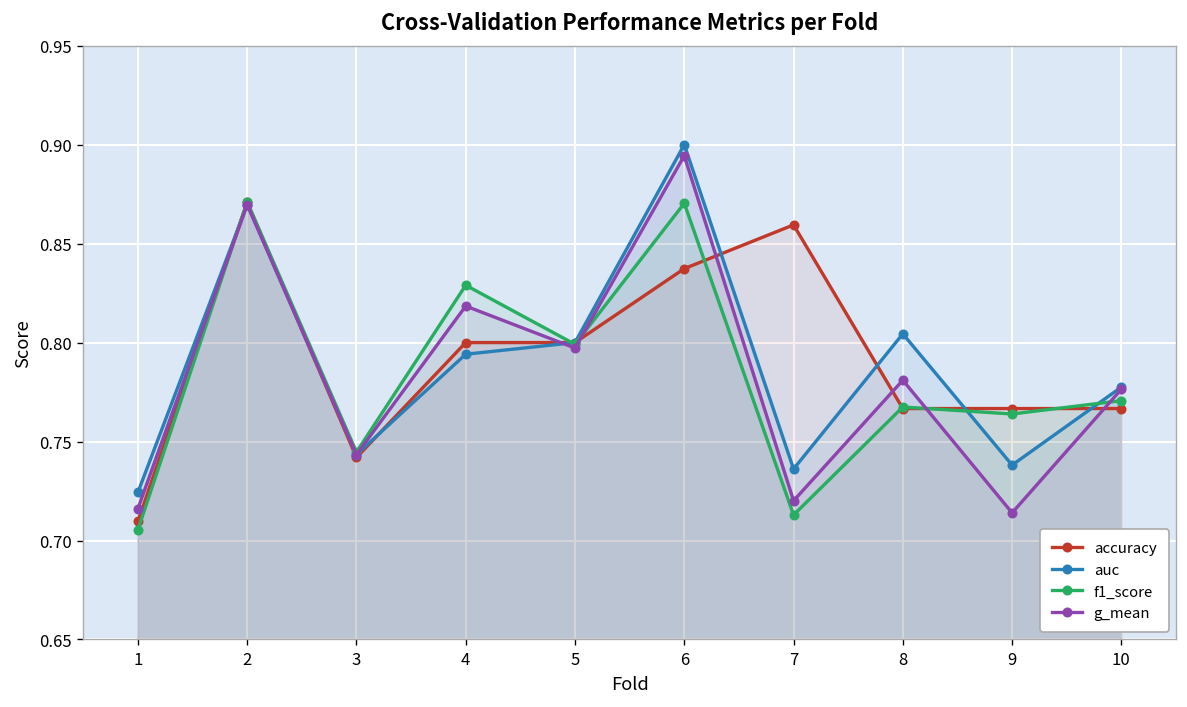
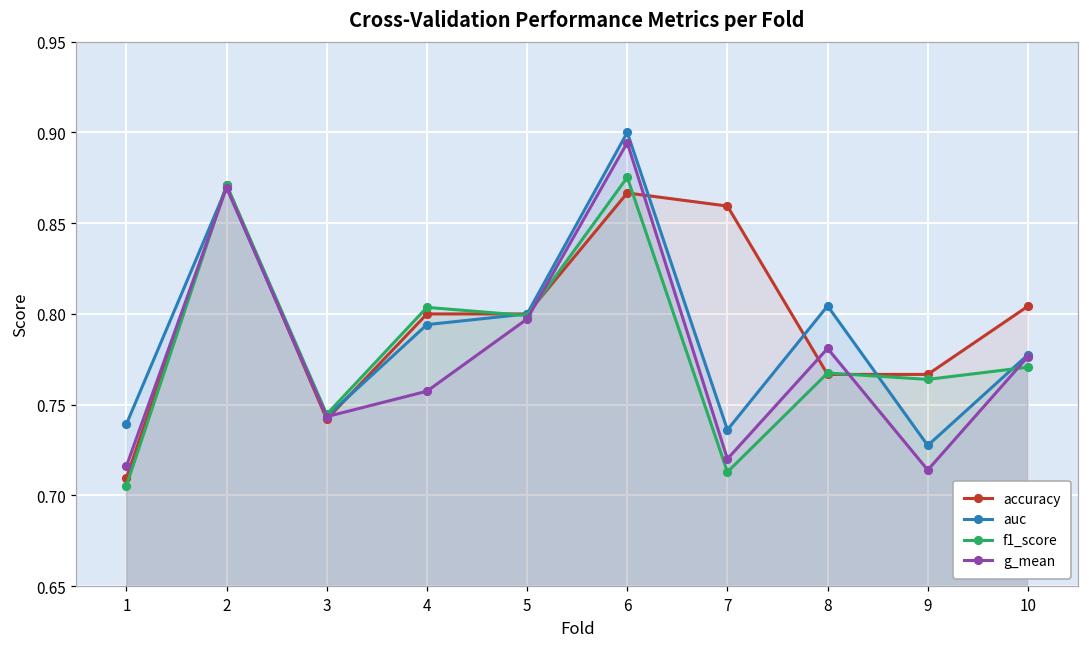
  {
    "accuracy": {
      "1": 0.710,
      "4": 0.800,
-     "6": 0.837,
+     "6": 0.867,
      "7": 0.859,
      "9": 0.767,
-     "10": 0.767
+     "10": 0.804
    },
    "auc": {
-     "1": 0.724,
+     "1": 0.739,
      "4": 0.794,
      "6": 0.900,
      "7": 0.736,
      "8": 0.804,
-     "9": 0.738
+     "9": 0.728
    },
    "f1_score": {
      "1": 0.705,
-     "4": 0.829,
-     "6": 0.870,
+     "4": 0.804,
+     "6": 0.875,
      "7": 0.713,
      "9": 0.764,
      "10": 0.771
    },
    "g_mean": {
      "1": 0.716,
-     "4": 0.818,
+     "4": 0.757,
      "5": 0.797,
      "6": 0.894,
      "7": 0.720,
      "8": 0.781,
      "9": 0.714
    }
  }
